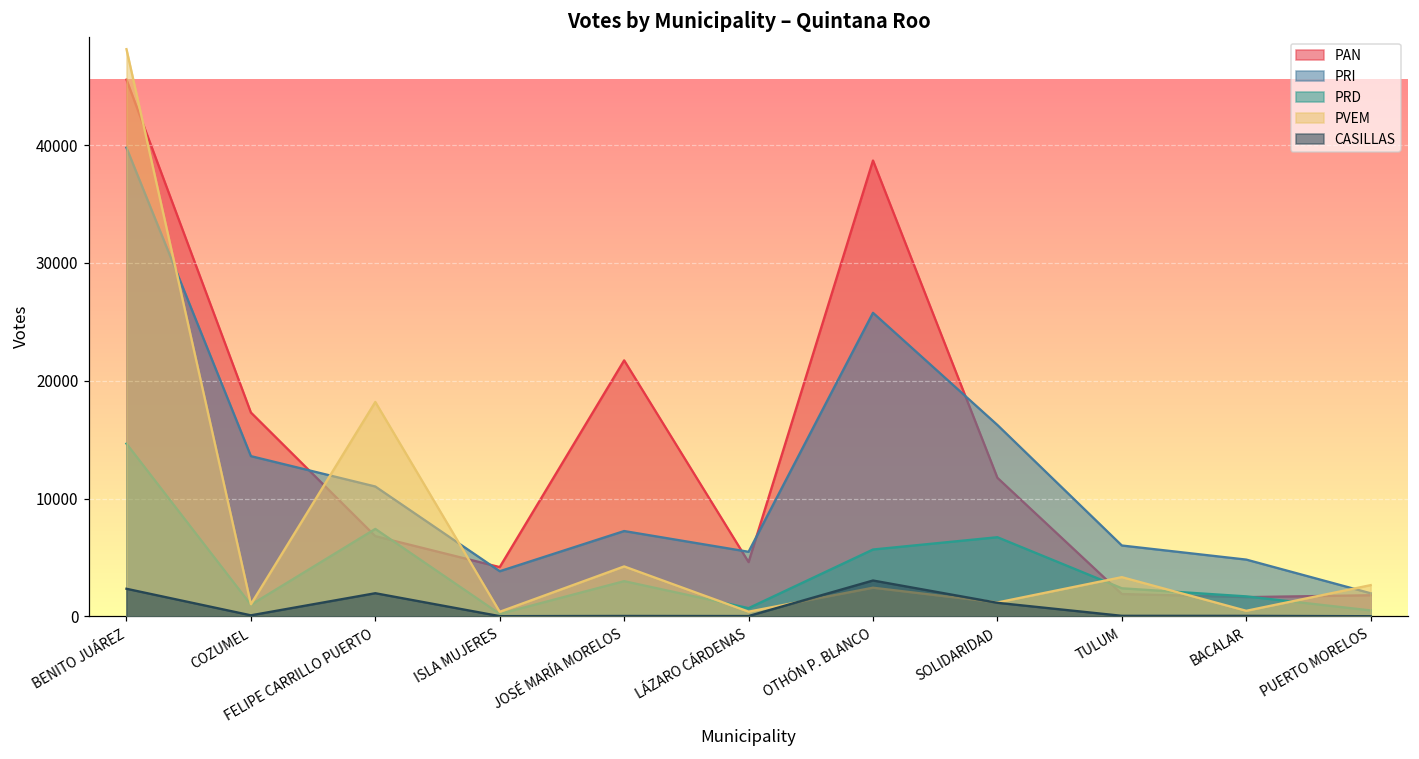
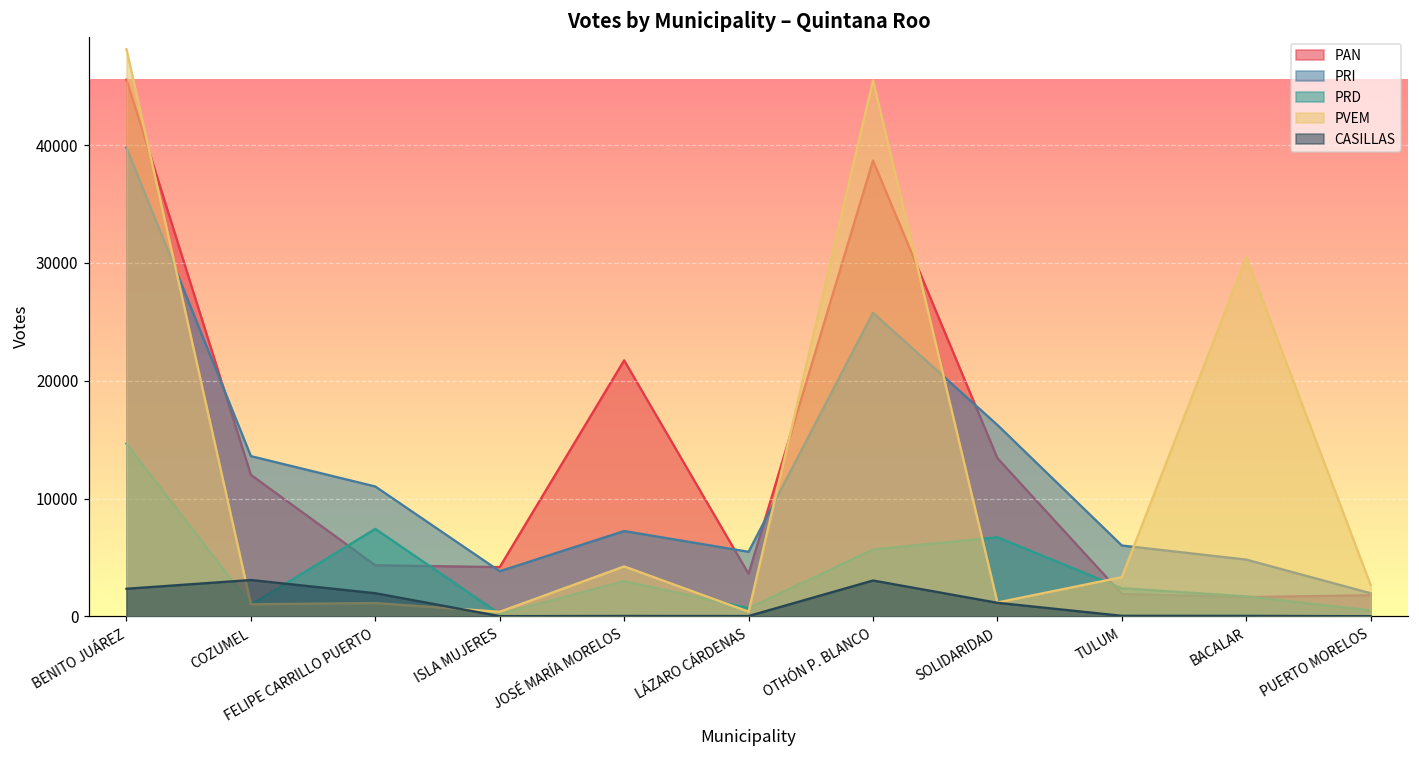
  {
    "PAN": {
      "BENITO JUÁREZ": 45600,
-     "COZUMEL": 17300,
-     "FELIPE CARRILLO PUERTO": 6800,
+     "COZUMEL": 12000,
+     "FELIPE CARRILLO PUERTO": 4300,
      "ISLA MUJERES": 4200,
      "JOSÉ MARÍA MORELOS": 21700,
-     "LÁZARO CÁRDENAS": 4600,
+     "LÁZARO CÁRDENAS": 3600,
      "OTHÓN P. BLANCO": 38700,
-     "SOLIDARIDAD": 11800,
+     "SOLIDARIDAD": 13400,
      "TULUM": 1900
    },
    "PVEM": {
      "BENITO JUÁREZ": 48100,
-     "FELIPE CARRILLO PUERTO": 18200,
+     "FELIPE CARRILLO PUERTO": 1100,
      "JOSÉ MARÍA MORELOS": 4200,
      "LÁZARO CÁRDENAS": 400,
-     "OTHÓN P. BLANCO": 2400,
+     "OTHÓN P. BLANCO": 45500,
      "TULUM": 3300,
-     "BACALAR": 500,
+     "BACALAR": 30500,
      "PUERTO MORELOS": 2700
    },
    "CASILLAS": {
      "BENITO JUÁREZ": 2400,
-     "COZUMEL": 100,
+     "COZUMEL": 3100,
      "FELIPE CARRILLO PUERTO": 2000,
      "JOSÉ MARÍA MORELOS": 0,
      "LÁZARO CÁRDENAS": 0,
      "OTHÓN P. BLANCO": 3100,
      "TULUM": 100,
      "BACALAR": 100,
      "PUERTO MORELOS": 0
    }
  }
